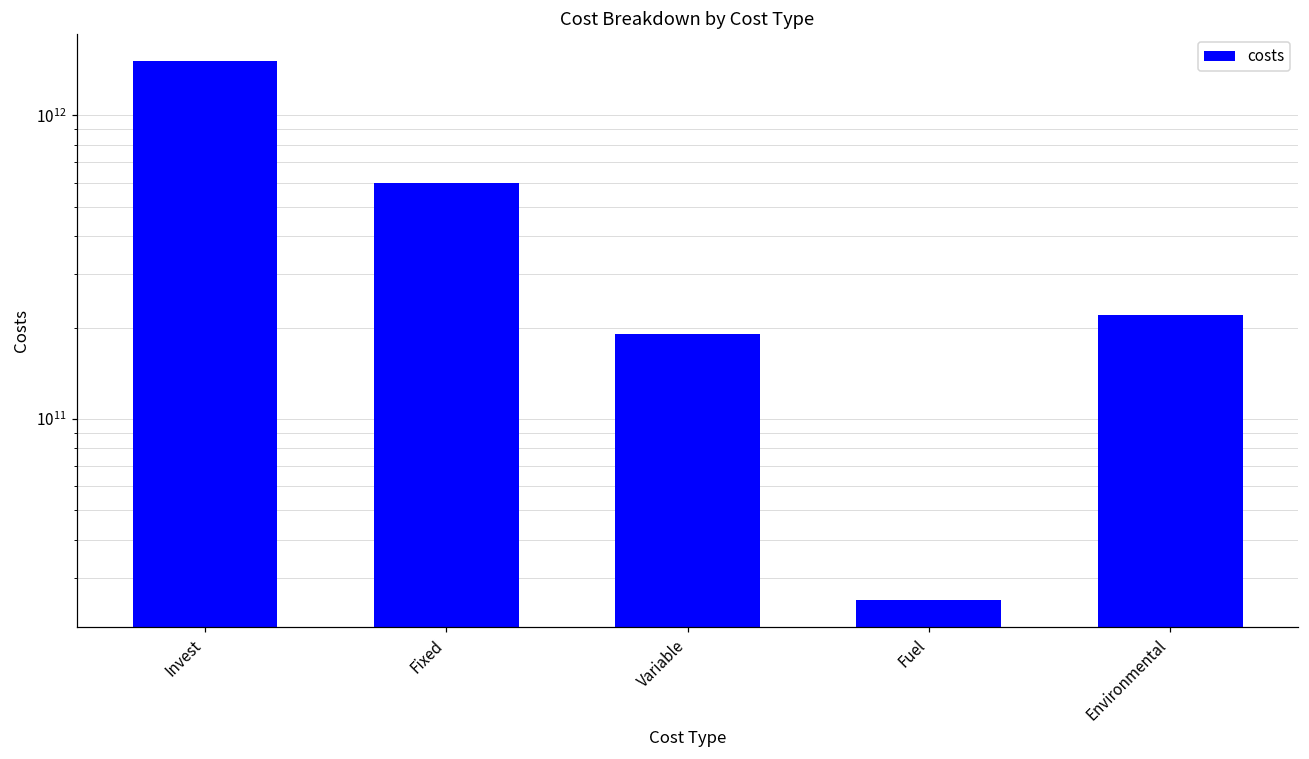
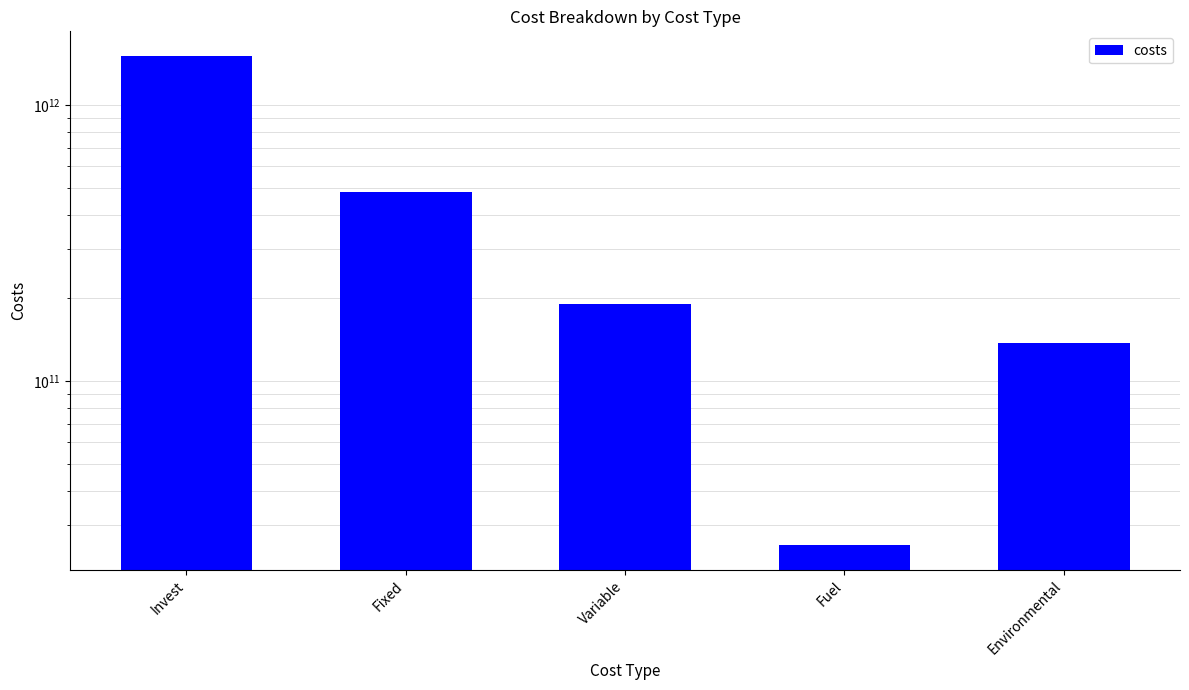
  {
    "Invest": 1500000000000,
-   "Fixed": 600000000000,
+   "Fixed": 490000000000,
    "Variable": 190000000000,
    "Fuel": 25000000000,
-   "Environmental": 220000000000
+   "Environmental": 140000000000
  }
